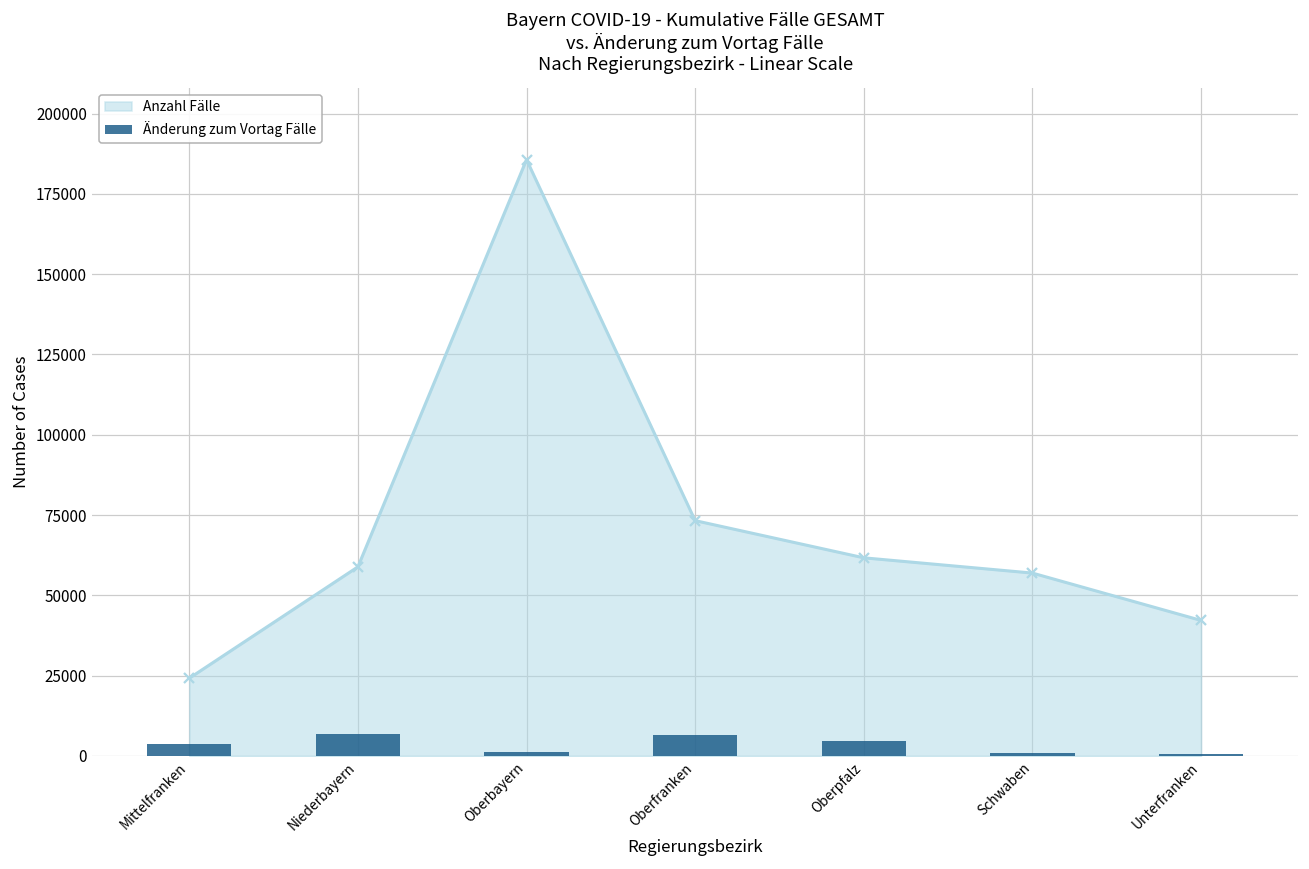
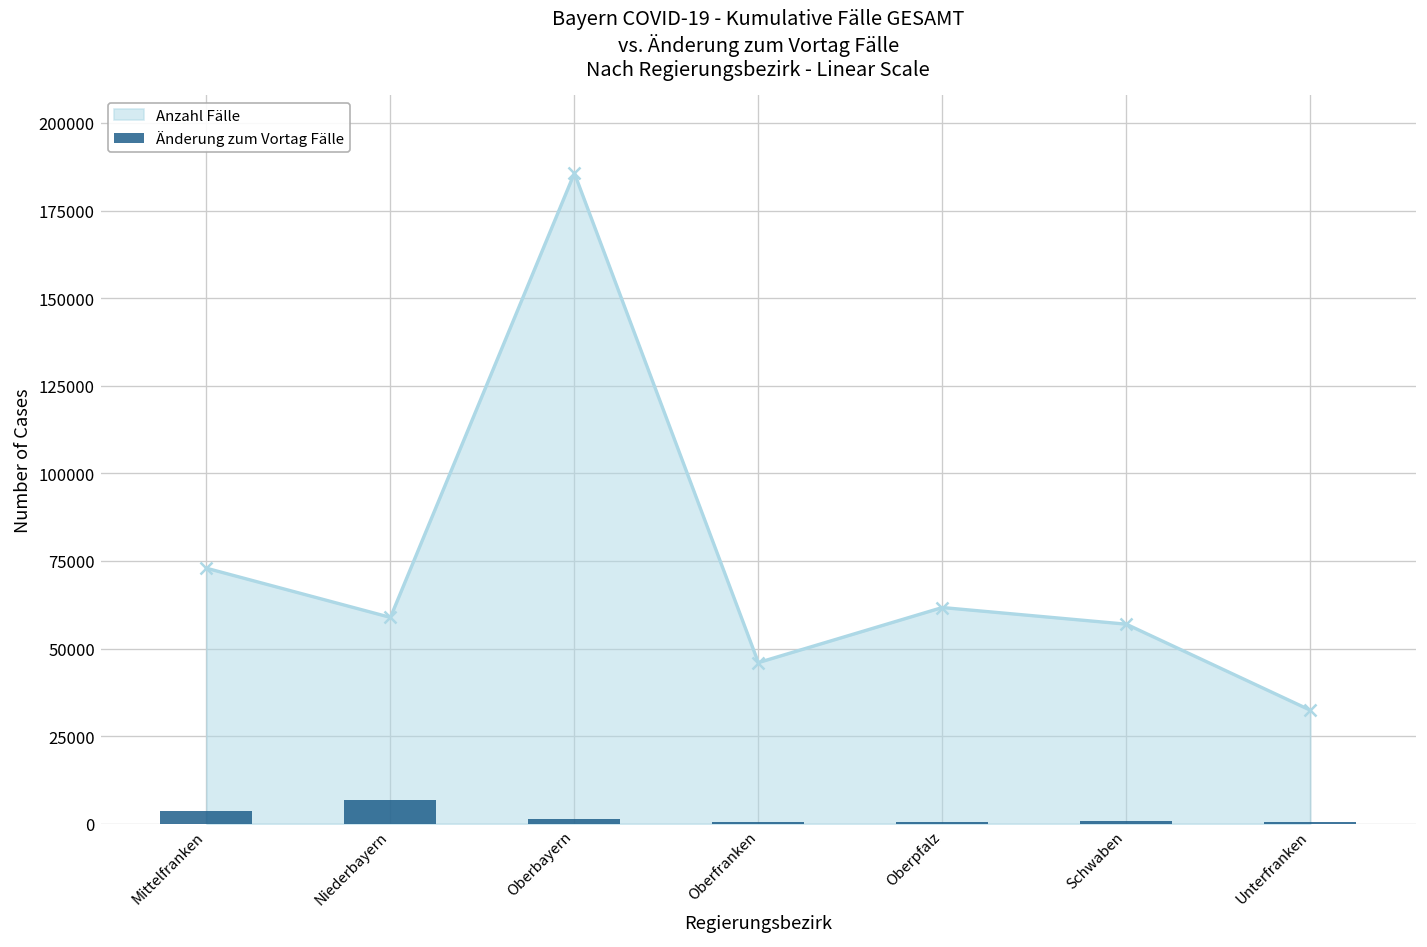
  {
    "Anzahl Fälle": {
-     "Mittelfranken": 24000,
+     "Mittelfranken": 73000,
      "Niederbayern": 59000,
      "Oberbayern": 186000,
-     "Oberfranken": 73000,
+     "Oberfranken": 46000,
      "Oberpfalz": 62000,
      "Schwaben": 57000,
-     "Unterfranken": 42000
+     "Unterfranken": 32000
    },
    "Änderung zum Vortag Fälle": {
      "Mittelfranken": 4000,
      "Niederbayern": 7000,
      "Oberbayern": 1000,
-     "Oberfranken": 6000,
-     "Oberpfalz": 5000
+     "Oberfranken": 1000,
+     "Oberpfalz": 0
    }
  }
